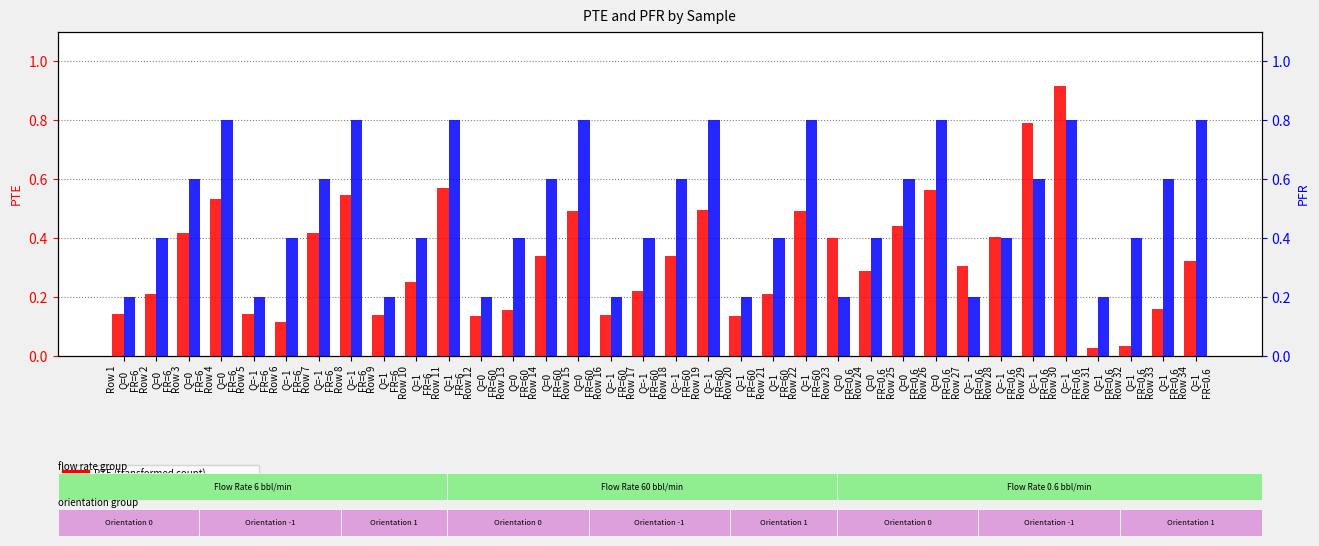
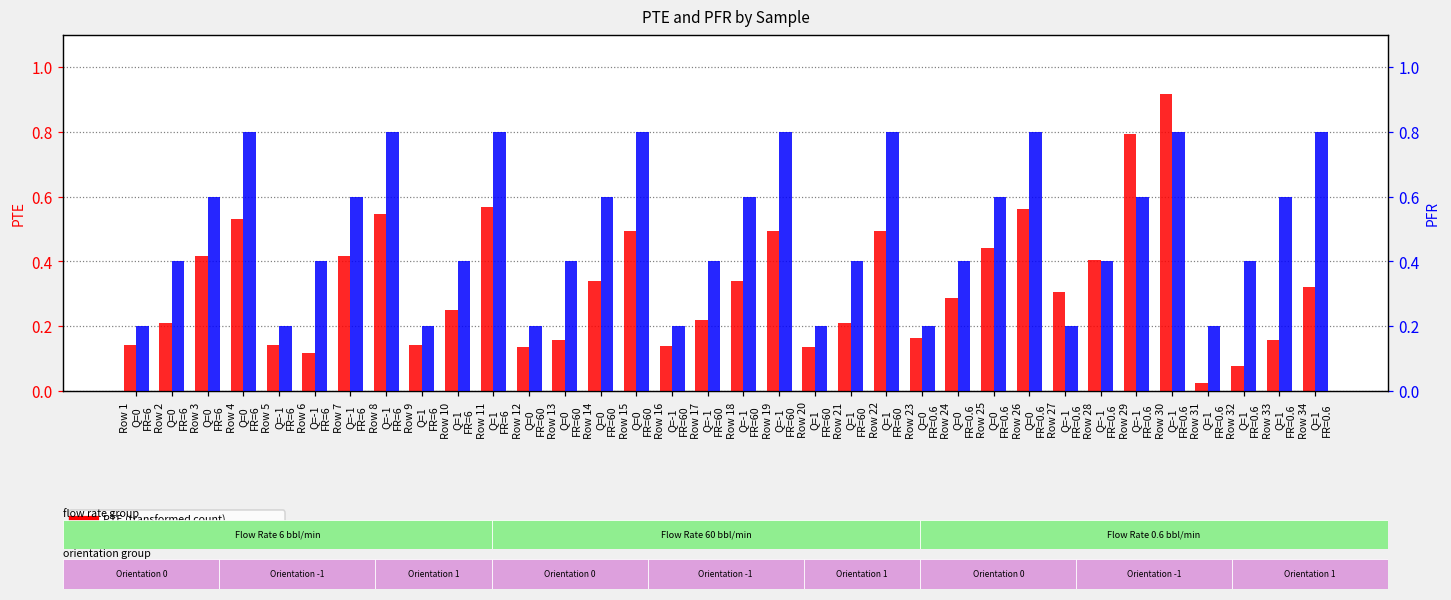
  {
    "PTE (transformed count)": {
      "Row 1 Q=0 FR=6": 0.14,
      "Row 2 Q=0 FR=6": 0.21,
      "Row 3 Q=0 FR=6": 0.42,
      "Row 4 Q=0 FR=6": 0.53,
      "Row 5 Q=-1 FR=6": 0.14,
      "Row 6 Q=-1 FR=6": 0.12,
      "Row 7 Q=-1 FR=6": 0.42,
      "Row 8 Q=-1 FR=6": 0.55,
      "Row 9 Q=1 FR=6": 0.14,
      "Row 10 Q=1 FR=6": 0.25,
      "Row 11 Q=1 FR=6": 0.57,
      "Row 12 Q=0 FR=60": 0.14,
      "Row 13 Q=0 FR=60": 0.16,
      "Row 14 Q=0 FR=60": 0.34,
      "Row 15 Q=0 FR=60": 0.49,
      "Row 16 Q=-1 FR=60": 0.14,
      "Row 17 Q=-1 FR=60": 0.22,
      "Row 18 Q=-1 FR=60": 0.34,
      "Row 19 Q=-1 FR=60": 0.49,
      "Row 20 Q=1 FR=60": 0.14,
      "Row 21 Q=1 FR=60": 0.21,
      "Row 22 Q=1 FR=60": 0.49,
-     "Row 23 Q=0 FR=0.6": 0.40,
+     "Row 23 Q=0 FR=0.6": 0.16,
      "Row 24 Q=0 FR=0.6": 0.29,
      "Row 25 Q=0 FR=0.6": 0.44,
      "Row 26 Q=0 FR=0.6": 0.56,
      "Row 27 Q=-1 FR=0.6": 0.30,
      "Row 28 Q=-1 FR=0.6": 0.40,
      "Row 29 Q=-1 FR=0.6": 0.79,
      "Row 30 Q=-1 FR=0.6": 0.92,
      "Row 31 Q=1 FR=0.6": 0.03,
-     "Row 32 Q=1 FR=0.6": 0.03,
+     "Row 32 Q=1 FR=0.6": 0.08,
      "Row 33 Q=1 FR=0.6": 0.16,
      "Row 34 Q=1 FR=0.6": 0.32
    }
  }
